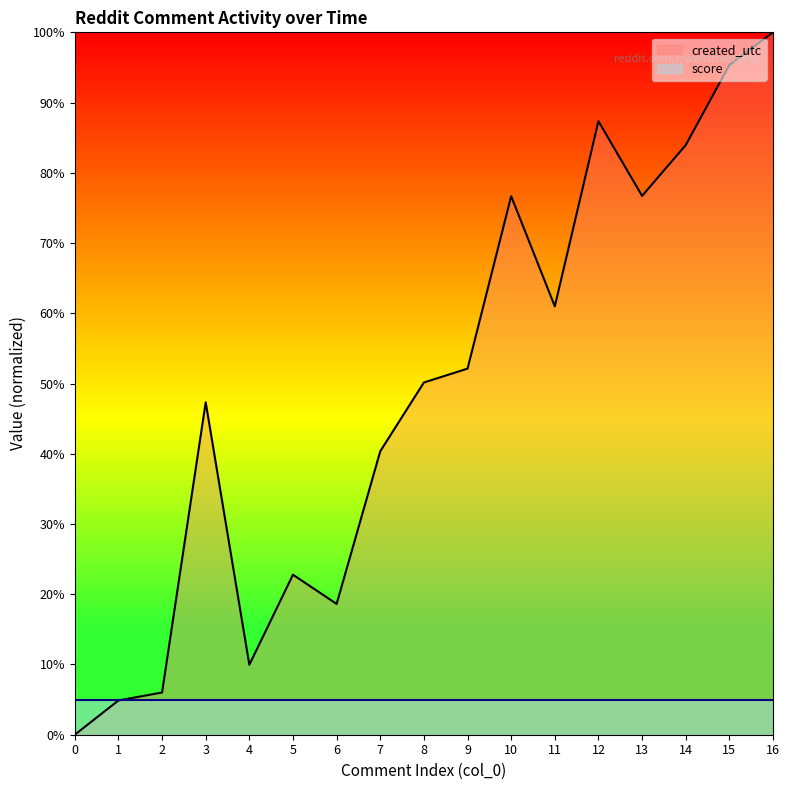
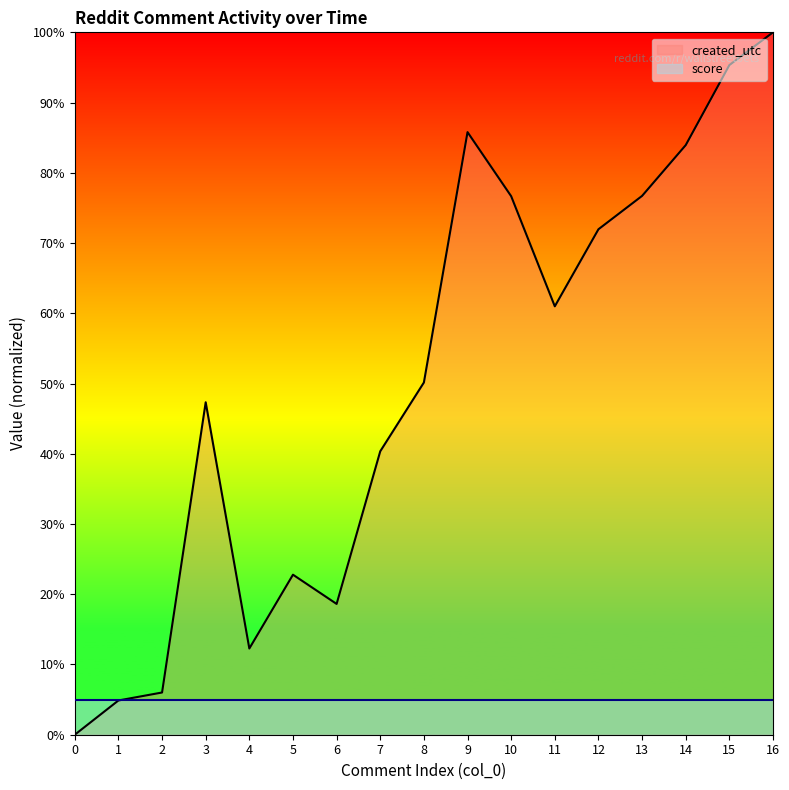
  {
    "created_utc": {
      "0": "0%",
      "2": "6%",
      "3": "47%",
-     "4": "10%",
+     "4": "12%",
      "5": "23%",
      "6": "19%",
      "7": "40%",
      "8": "50%",
-     "9": "52%",
+     "9": "86%",
      "10": "77%",
      "11": "61%",
-     "12": "87%",
+     "12": "72%",
      "13": "77%",
      "14": "84%",
      "16": "100%"
    },
    "score": {
      "0": "5%",
      "2": "5%",
      "3": "5%",
      "4": "5%",
      "5": "5%",
      "6": "5%",
      "7": "5%",
      "8": "5%",
      "9": "5%",
      "10": "5%",
      "11": "5%",
      "12": "5%",
      "13": "5%",
      "14": "5%",
      "15": "5%",
      "16": "5%"
    }
  }
